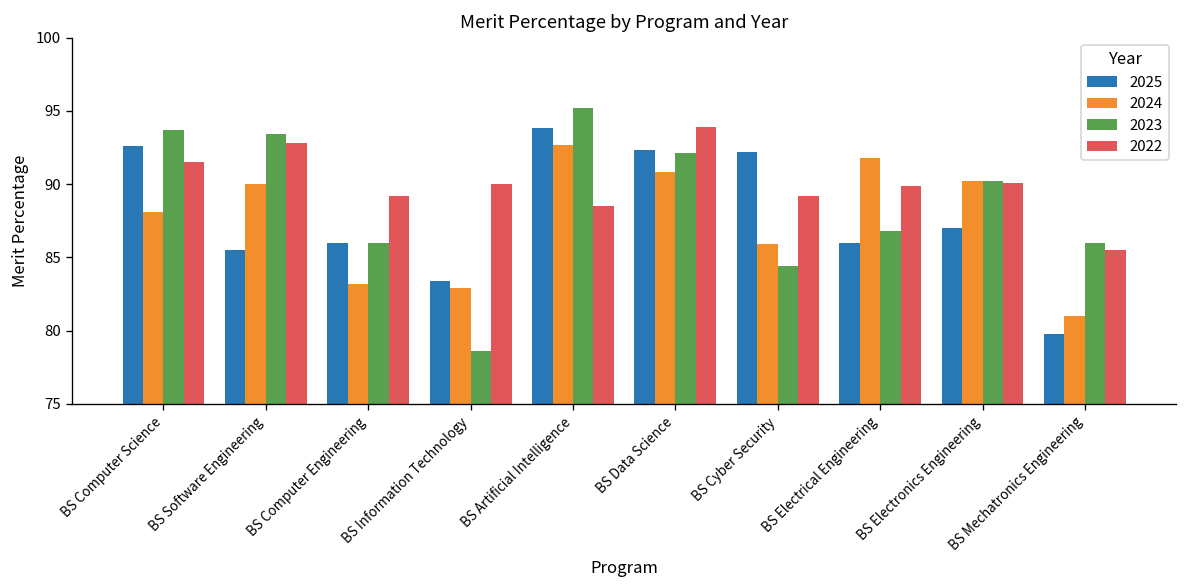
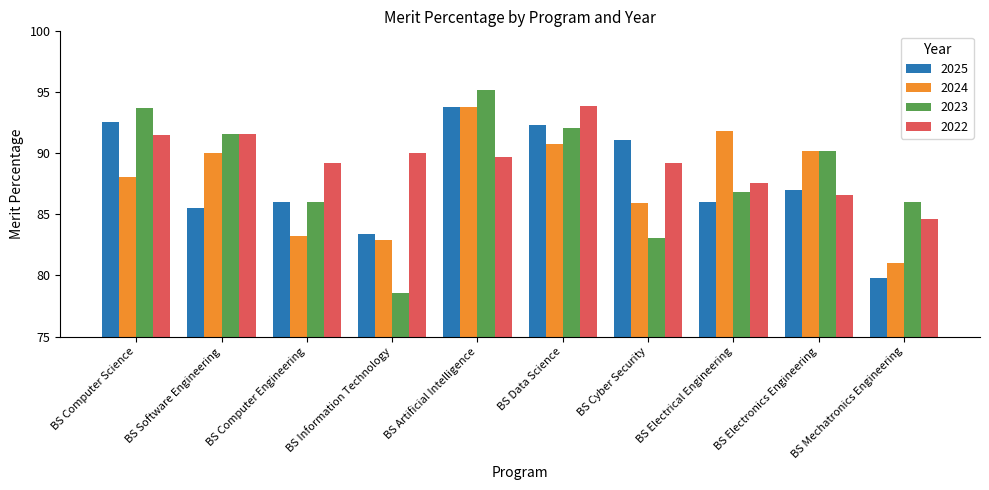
  {
    "2025": {
      "BS Computer Science": 92.6,
      "BS Software Engineering": 85.5,
      "BS Computer Engineering": 86.0,
      "BS Information Technology": 83.4,
      "BS Artificial Intelligence": 93.8,
      "BS Data Science": 92.3,
-     "BS Cyber Security": 92.2,
+     "BS Cyber Security": 91.1,
      "BS Electrical Engineering": 86.0,
      "BS Electronics Engineering": 87.0,
      "BS Mechatronics Engineering": 79.8
    },
    "2024": {
      "BS Computer Science": 88.1,
      "BS Software Engineering": 90.0,
      "BS Computer Engineering": 83.2,
      "BS Information Technology": 82.9,
-     "BS Artificial Intelligence": 92.7,
+     "BS Artificial Intelligence": 93.8,
      "BS Data Science": 90.8,
      "BS Cyber Security": 85.9,
      "BS Electrical Engineering": 91.8,
      "BS Electronics Engineering": 90.2,
      "BS Mechatronics Engineering": 81.0
    },
    "2023": {
      "BS Computer Science": 93.7,
-     "BS Software Engineering": 93.4,
+     "BS Software Engineering": 91.6,
      "BS Computer Engineering": 86.0,
      "BS Information Technology": 78.6,
      "BS Artificial Intelligence": 95.2,
      "BS Data Science": 92.1,
-     "BS Cyber Security": 84.4,
+     "BS Cyber Security": 83.1,
      "BS Electrical Engineering": 86.8,
      "BS Electronics Engineering": 90.2,
      "BS Mechatronics Engineering": 86.0
    },
    "2022": {
      "BS Computer Science": 91.5,
-     "BS Software Engineering": 92.8,
+     "BS Software Engineering": 91.6,
      "BS Computer Engineering": 89.2,
      "BS Information Technology": 90.0,
-     "BS Artificial Intelligence": 88.5,
+     "BS Artificial Intelligence": 89.7,
      "BS Data Science": 93.9,
      "BS Cyber Security": 89.2,
-     "BS Electrical Engineering": 89.9,
-     "BS Electronics Engineering": 90.1,
-     "BS Mechatronics Engineering": 85.5
+     "BS Electrical Engineering": 87.6,
+     "BS Electronics Engineering": 86.6,
+     "BS Mechatronics Engineering": 84.6
    }
  }
